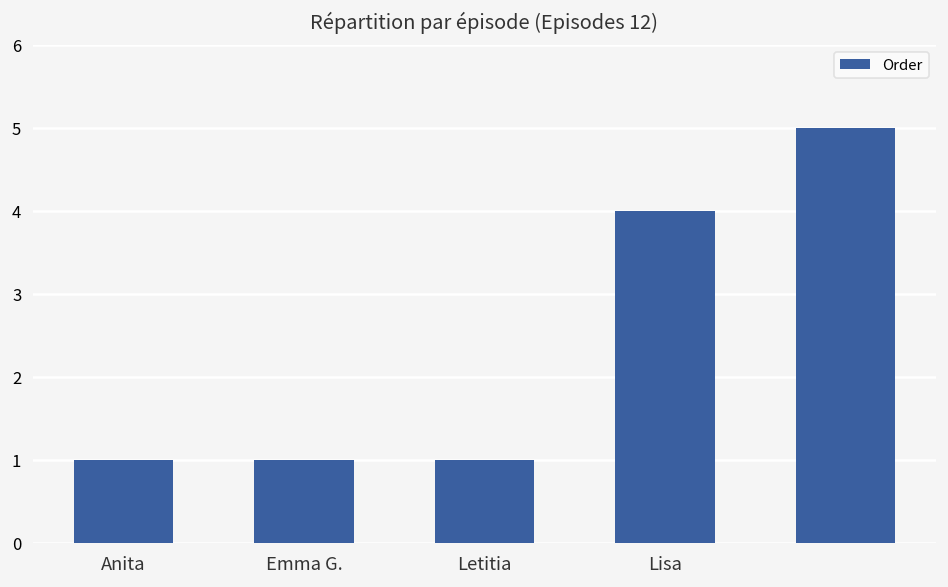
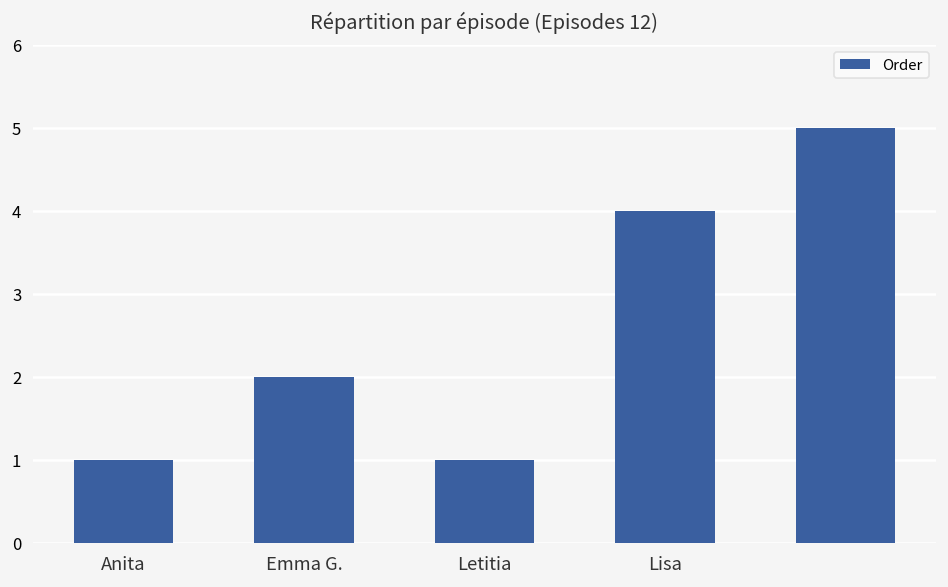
  {
    "Anita": 1,
-   "Emma G.": 1,
+   "Emma G.": 2,
    "Letitia": 1,
    "Lisa": 4
  }
